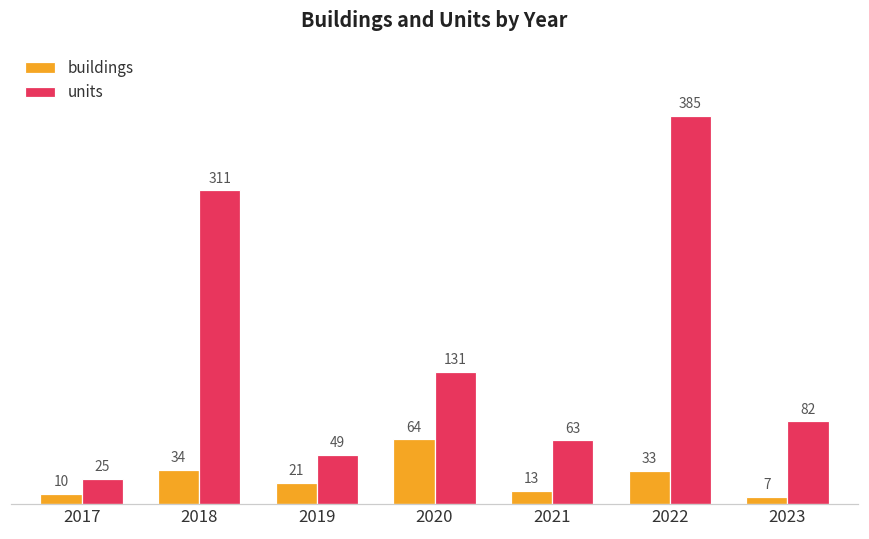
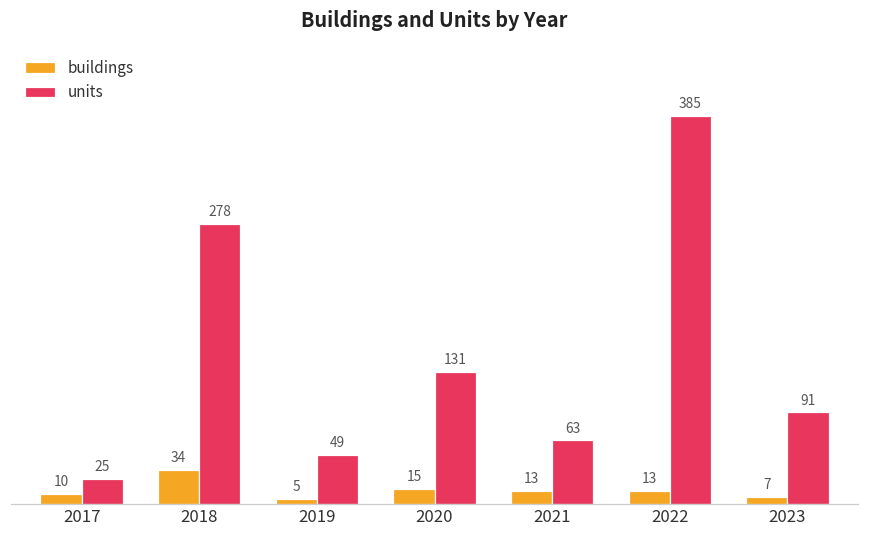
  {
    "buildings": {
      "2017": 10,
      "2018": 34,
-     "2019": 21,
-     "2020": 64,
+     "2019": 5,
+     "2020": 15,
      "2021": 13,
-     "2022": 33,
+     "2022": 13,
      "2023": 7
    },
    "units": {
      "2017": 25,
-     "2018": 311,
+     "2018": 278,
      "2019": 49,
      "2020": 131,
      "2021": 63,
      "2022": 385,
-     "2023": 82
+     "2023": 91
    }
  }
